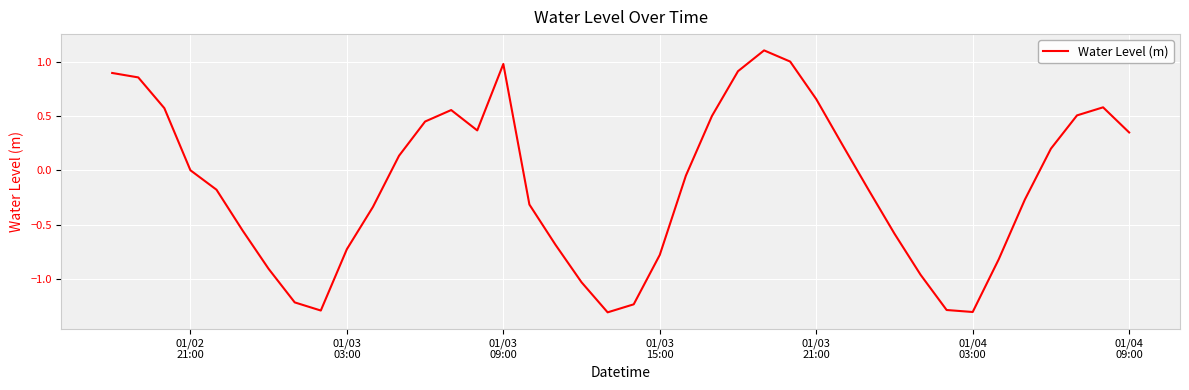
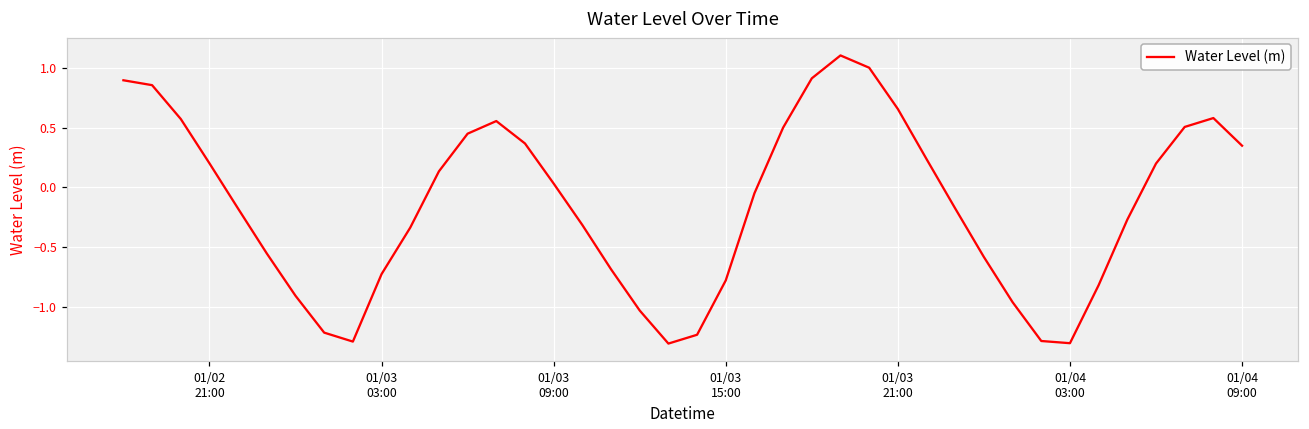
  {
-   "01/02 21:00": 0.00,
+   "01/02 21:00": 0.20,
    "01/03 03:00": -0.73,
-   "01/03 09:00": 0.98,
+   "01/03 09:00": 0.03,
    "01/03 15:00": -0.78,
    "01/03 21:00": 0.66,
    "01/04 03:00": -1.31,
    "01/04 09:00": 0.35
  }
